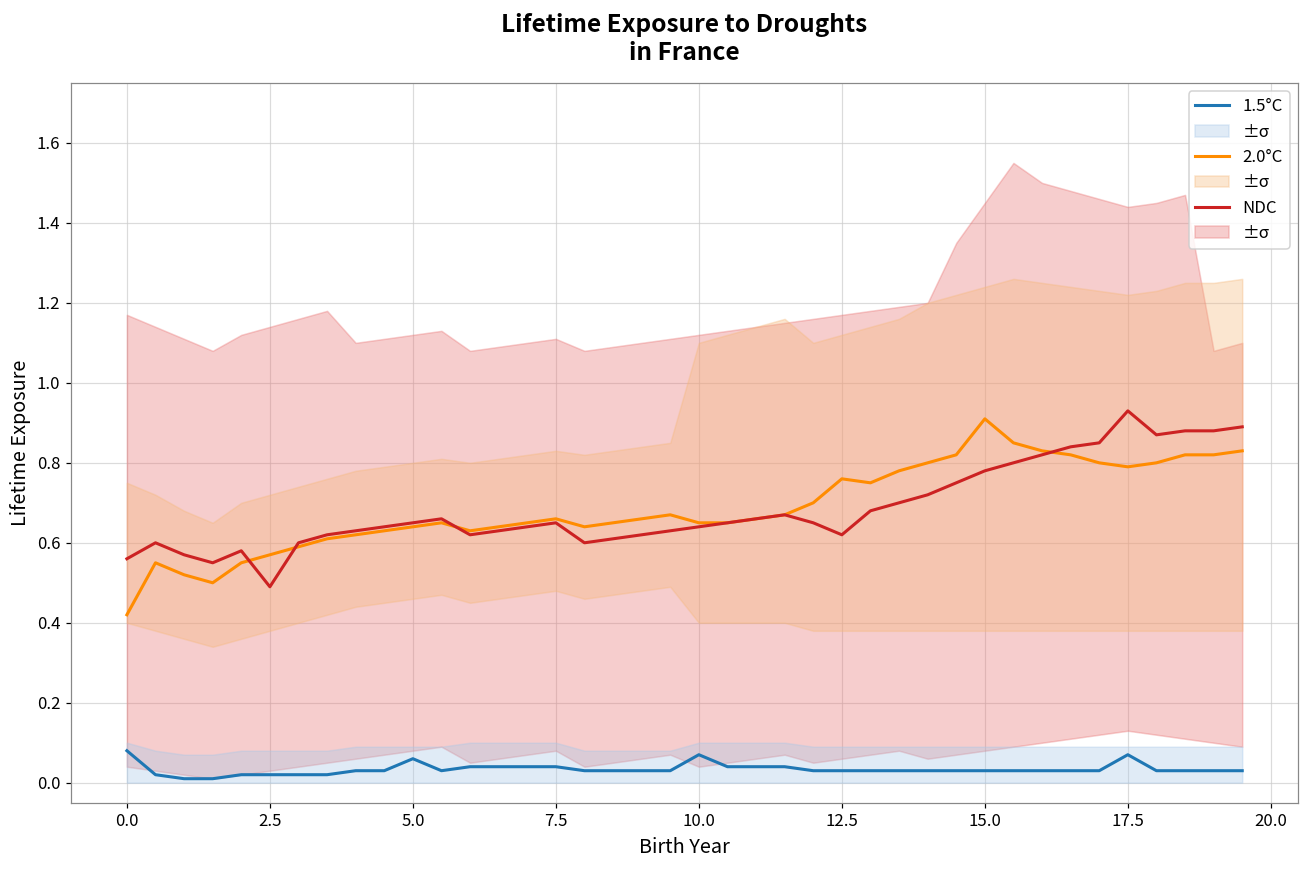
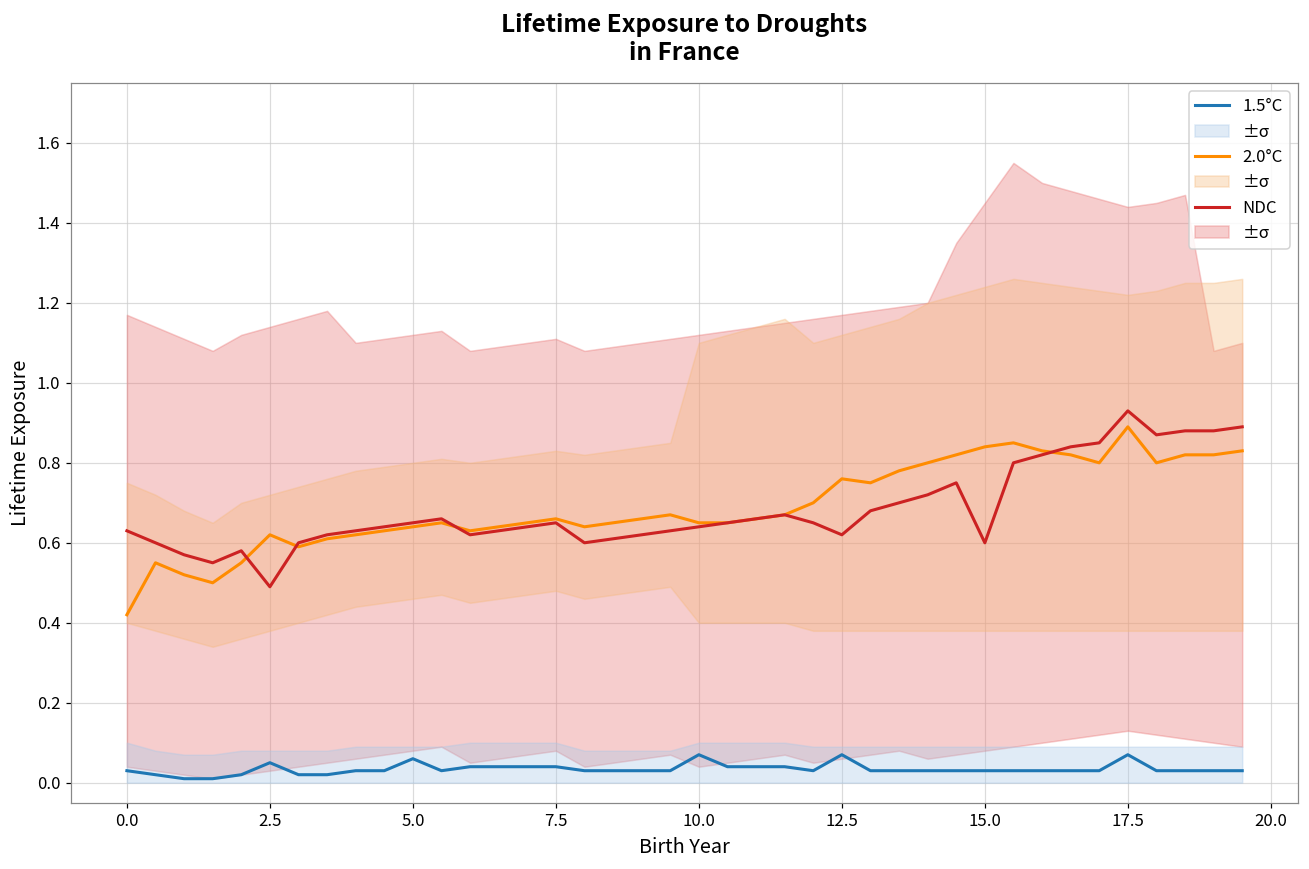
  {
    "1.5°C": {
-     "0.0": 0.08,
-     "2.5": 0.02,
+     "0.0": 0.03,
+     "2.5": 0.05,
      "5.0": 0.06,
      "7.5": 0.04,
      "10.0": 0.07,
-     "12.5": 0.03,
+     "12.5": 0.07,
      "15.0": 0.03,
      "17.5": 0.07
    },
    "2.0°C": {
      "0.0": 0.42,
-     "2.5": 0.57,
+     "2.5": 0.62,
      "5.0": 0.64,
      "7.5": 0.66,
      "10.0": 0.65,
      "12.5": 0.76,
-     "15.0": 0.91,
-     "17.5": 0.79
+     "15.0": 0.84,
+     "17.5": 0.89
    },
    "NDC": {
-     "0.0": 0.56,
+     "0.0": 0.63,
      "2.5": 0.49,
      "5.0": 0.65,
      "7.5": 0.65,
      "10.0": 0.64,
      "12.5": 0.62,
-     "15.0": 0.78,
+     "15.0": 0.60,
      "17.5": 0.93
    }
  }
